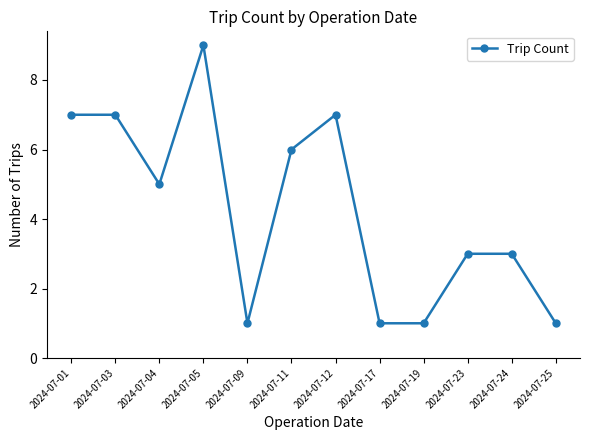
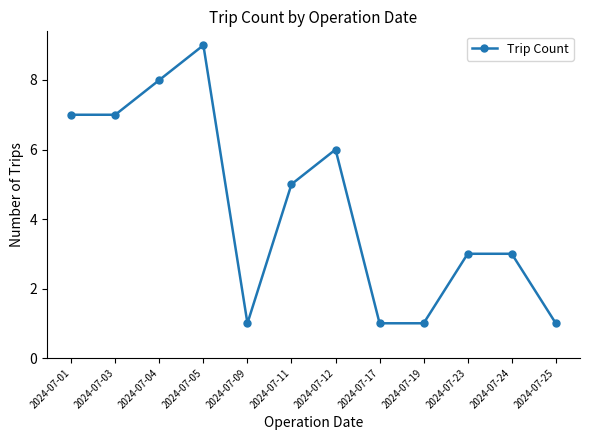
  {
    "2024-07-01": 7,
    "2024-07-03": 7,
-   "2024-07-04": 5,
+   "2024-07-04": 8,
    "2024-07-05": 9,
    "2024-07-09": 1,
-   "2024-07-11": 6,
-   "2024-07-12": 7,
+   "2024-07-11": 5,
+   "2024-07-12": 6,
    "2024-07-17": 1,
    "2024-07-19": 1,
    "2024-07-23": 3,
    "2024-07-24": 3,
    "2024-07-25": 1
  }
